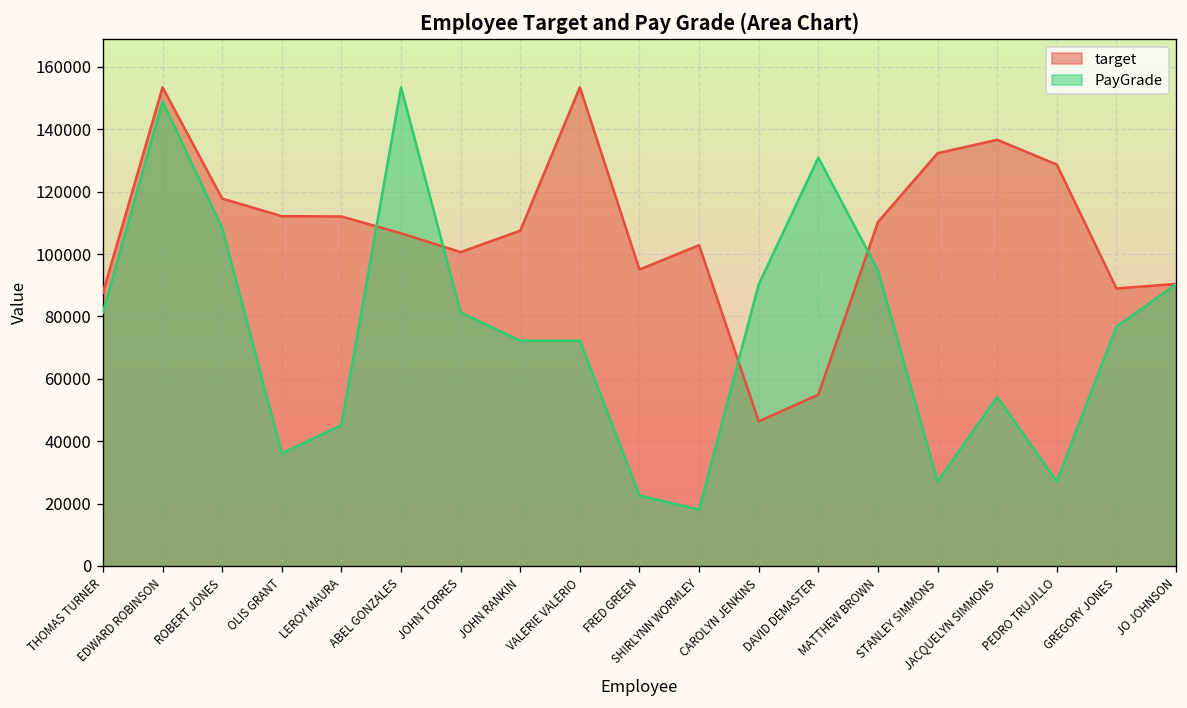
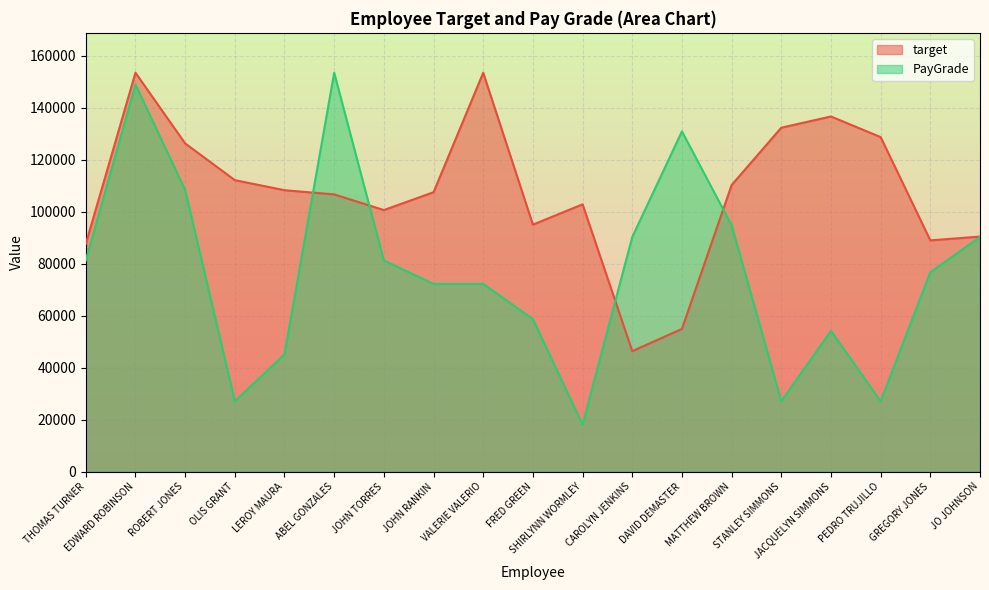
  {
    "target": {
      "THOMAS TURNER": 88000,
      "EDWARD ROBINSON": 153000,
-     "ROBERT JONES": 118000,
+     "ROBERT JONES": 126000,
      "OLIS GRANT": 112000,
-     "LEROY MAURA": 112000,
+     "LEROY MAURA": 108000,
      "ABEL GONZALES": 107000,
      "JOHN TORRES": 101000,
      "JOHN RANKIN": 107000,
      "VALERIE VALERIO": 153000,
      "FRED GREEN": 95000,
      "SHIRLYNN WORMLEY": 103000,
      "CAROLYN JENKINS": 46000,
      "DAVID DEMASTER": 55000,
      "MATTHEW BROWN": 110000,
      "STANLEY SIMMONS": 132000,
      "JACQUELYN SIMMONS": 137000,
      "PEDRO TRUJILLO": 129000,
      "GREGORY JONES": 89000
    },
    "PayGrade": {
      "THOMAS TURNER": 81000,
      "EDWARD ROBINSON": 149000,
      "ROBERT JONES": 108000,
-     "OLIS GRANT": 36000,
+     "OLIS GRANT": 27000,
      "LEROY MAURA": 45000,
      "ABEL GONZALES": 153000,
      "JOHN TORRES": 81000,
      "JOHN RANKIN": 72000,
      "VALERIE VALERIO": 72000,
-     "FRED GREEN": 23000,
+     "FRED GREEN": 59000,
      "SHIRLYNN WORMLEY": 18000,
      "CAROLYN JENKINS": 90000,
      "DAVID DEMASTER": 131000,
      "MATTHEW BROWN": 95000,
      "STANLEY SIMMONS": 27000,
      "JACQUELYN SIMMONS": 54000,
      "PEDRO TRUJILLO": 27000,
      "GREGORY JONES": 77000
    }
  }
